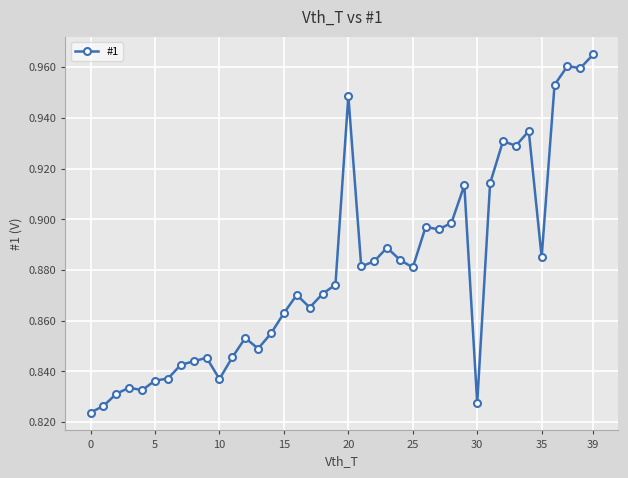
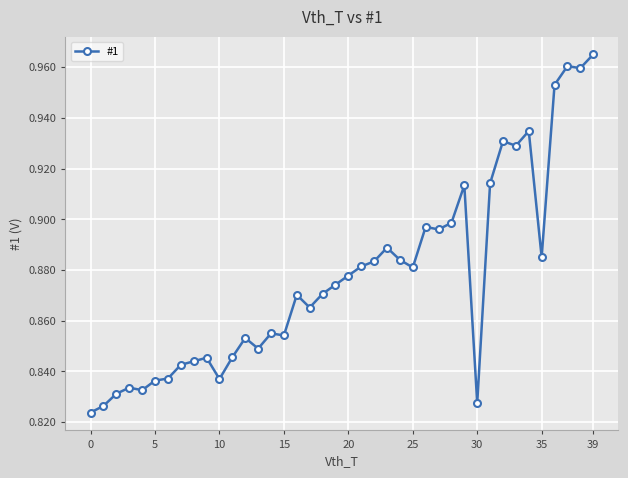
  {
    "0": 0.824,
    "5": 0.836,
    "10": 0.837,
-   "15": 0.863,
-   "20": 0.949,
+   "15": 0.854,
+   "20": 0.878,
    "25": 0.881,
    "30": 0.828,
    "35": 0.885,
    "39": 0.965
  }
